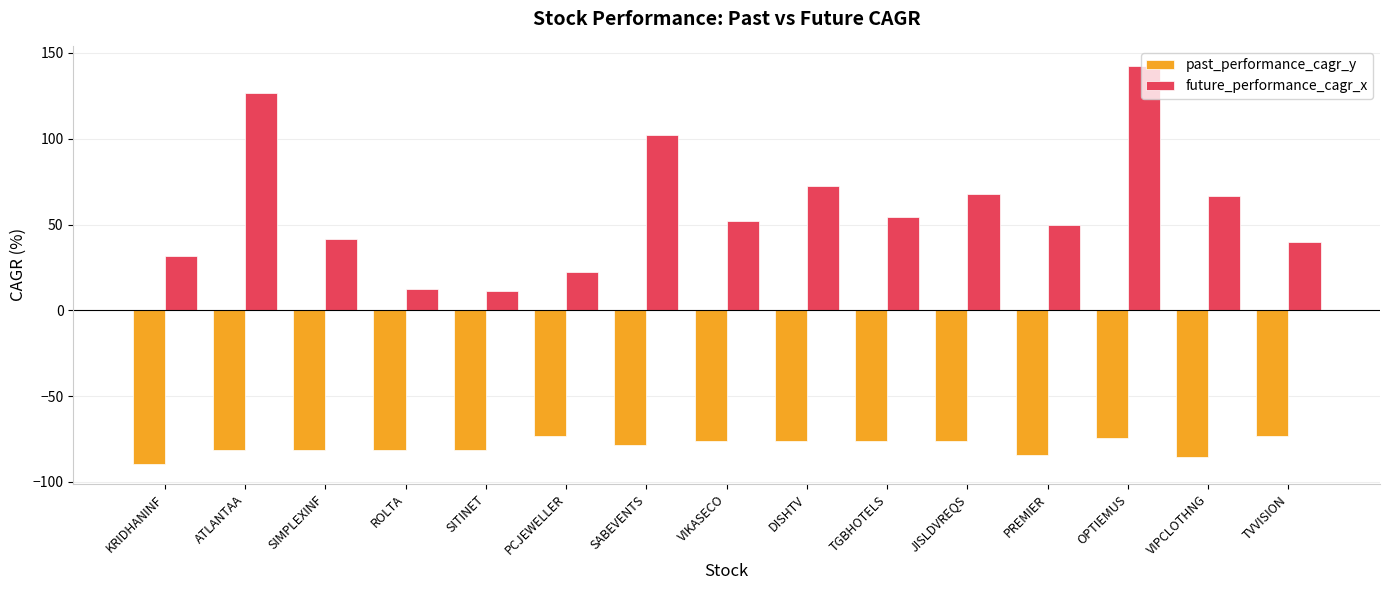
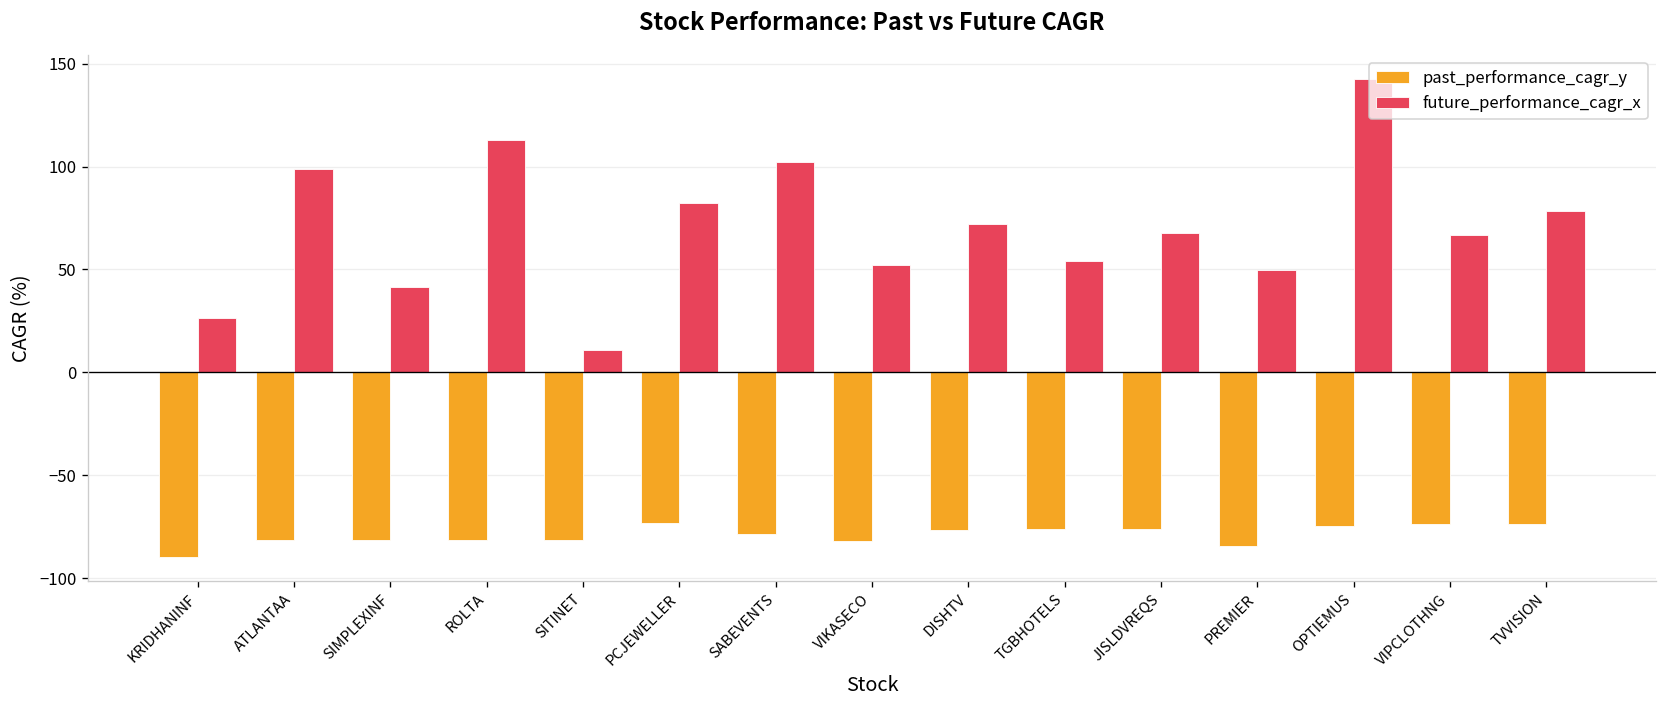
  {
    "past_performance_cagr_y": {
      "KRIDHANINF": -90,
      "ATLANTAA": -82,
      "SIMPLEXINF": -81,
      "ROLTA": -81,
      "SITINET": -81,
      "PCJEWELLER": -73,
      "SABEVENTS": -78,
-     "VIKASECO": -76,
+     "VIKASECO": -82,
      "DISHTV": -76,
      "TGBHOTELS": -76,
      "JISLDVREQS": -76,
      "PREMIER": -84,
      "OPTIEMUS": -75,
-     "VIPCLOTHNG": -85,
+     "VIPCLOTHNG": -73,
      "TVVISION": -73
    },
    "future_performance_cagr_x": {
-     "KRIDHANINF": 32,
-     "ATLANTAA": 126,
+     "KRIDHANINF": 27,
+     "ATLANTAA": 99,
      "SIMPLEXINF": 41,
-     "ROLTA": 12,
+     "ROLTA": 113,
      "SITINET": 11,
-     "PCJEWELLER": 22,
+     "PCJEWELLER": 82,
      "SABEVENTS": 102,
      "VIKASECO": 52,
      "DISHTV": 72,
      "TGBHOTELS": 54,
      "JISLDVREQS": 68,
      "PREMIER": 50,
      "VIPCLOTHNG": 67,
-     "TVVISION": 40
+     "TVVISION": 78
    }
  }
